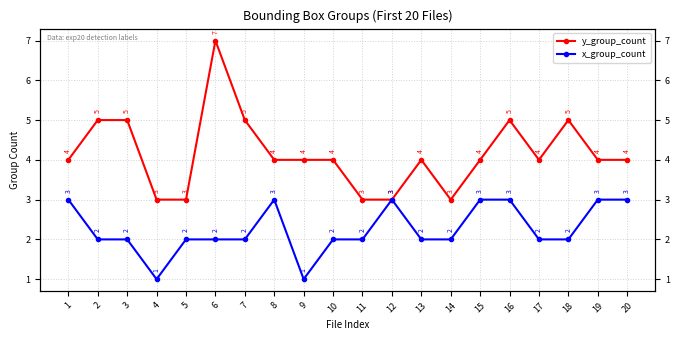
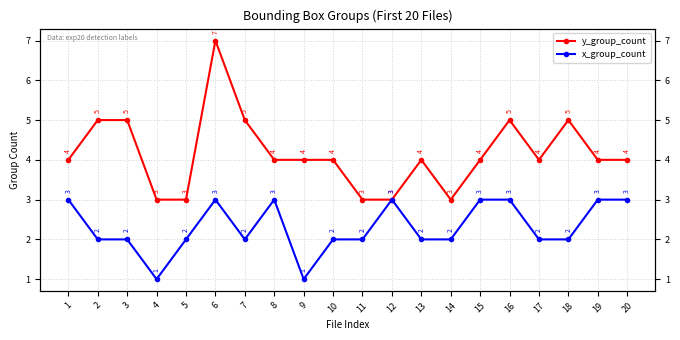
  {
    "y_group_count": {
      "1": 4,
      "2": 5,
      "3": 5,
      "4": 3,
      "5": 3,
      "6": 7,
      "7": 5,
      "8": 4,
      "9": 4,
      "10": 4,
      "11": 3,
      "13": 4,
      "14": 3,
      "15": 4,
      "16": 5,
      "17": 4,
      "18": 5,
      "19": 4,
      "20": 4
    },
    "x_group_count": {
      "1": 3,
      "2": 2,
      "3": 2,
      "4": 1,
      "5": 2,
-     "6": 2,
+     "6": 3,
      "7": 2,
      "8": 3,
      "9": 1,
      "10": 2,
      "11": 2,
      "13": 2,
      "14": 2,
      "15": 3,
      "16": 3,
      "17": 2,
      "18": 2,
      "19": 3,
      "20": 3
    }
  }
